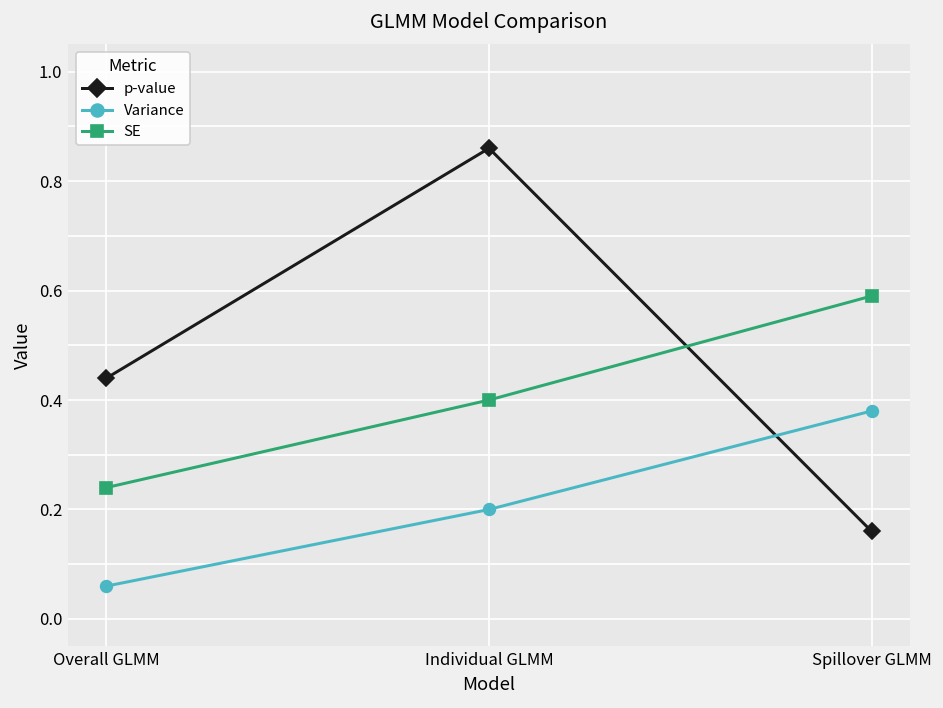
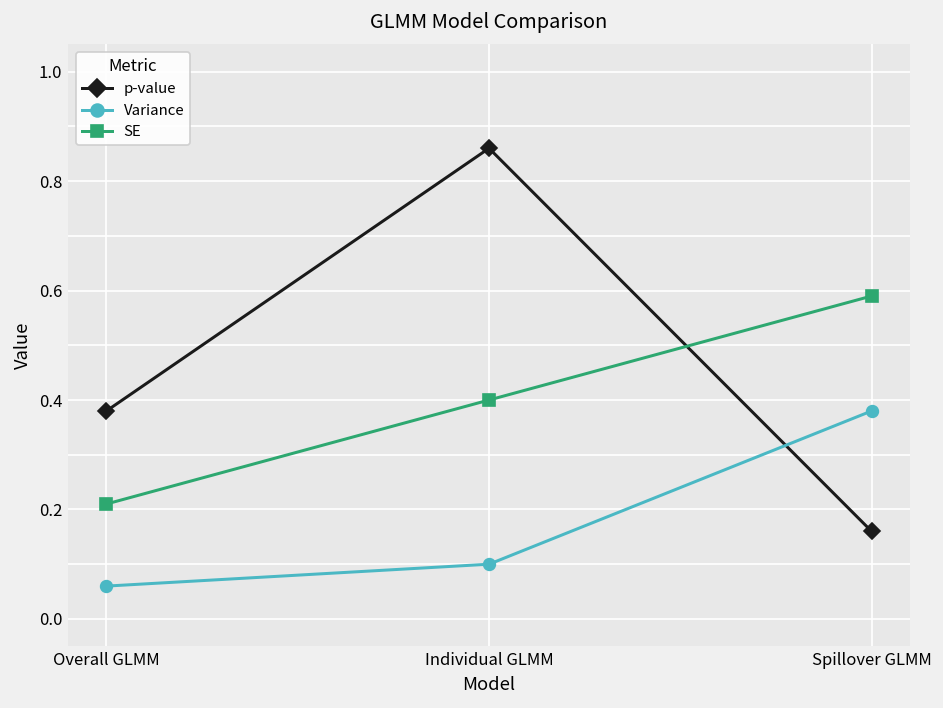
  {
    "p-value": {
-     "Overall GLMM": 0.44,
+     "Overall GLMM": 0.38,
      "Individual GLMM": 0.86,
      "Spillover GLMM": 0.16
    },
    "Variance": {
      "Overall GLMM": 0.06,
-     "Individual GLMM": 0.2,
+     "Individual GLMM": 0.1,
      "Spillover GLMM": 0.38
    },
    "SE": {
-     "Overall GLMM": 0.24,
+     "Overall GLMM": 0.21,
      "Individual GLMM": 0.40,
      "Spillover GLMM": 0.59
    }
  }
